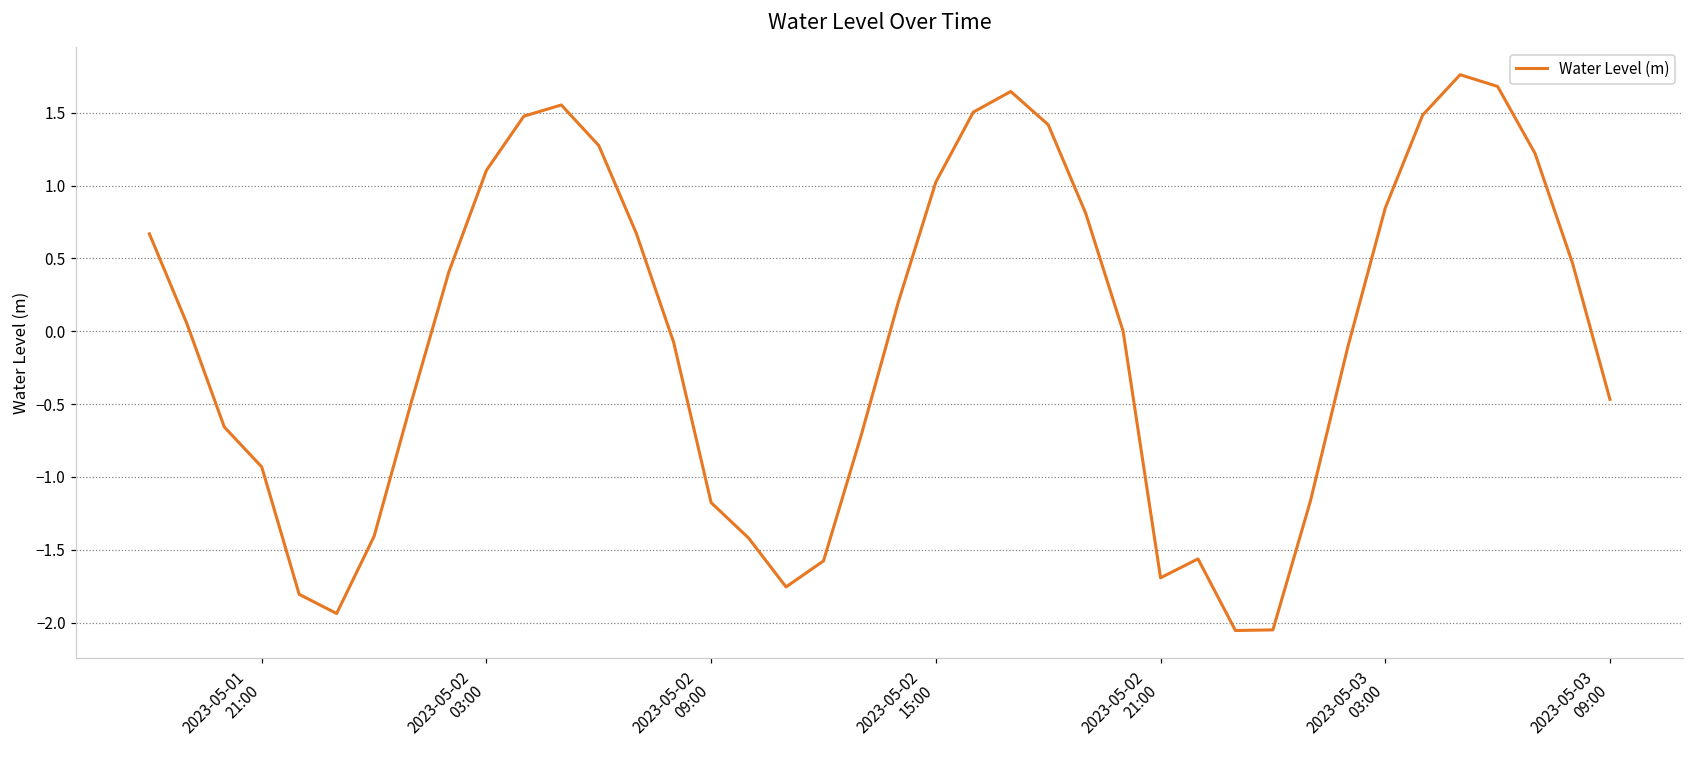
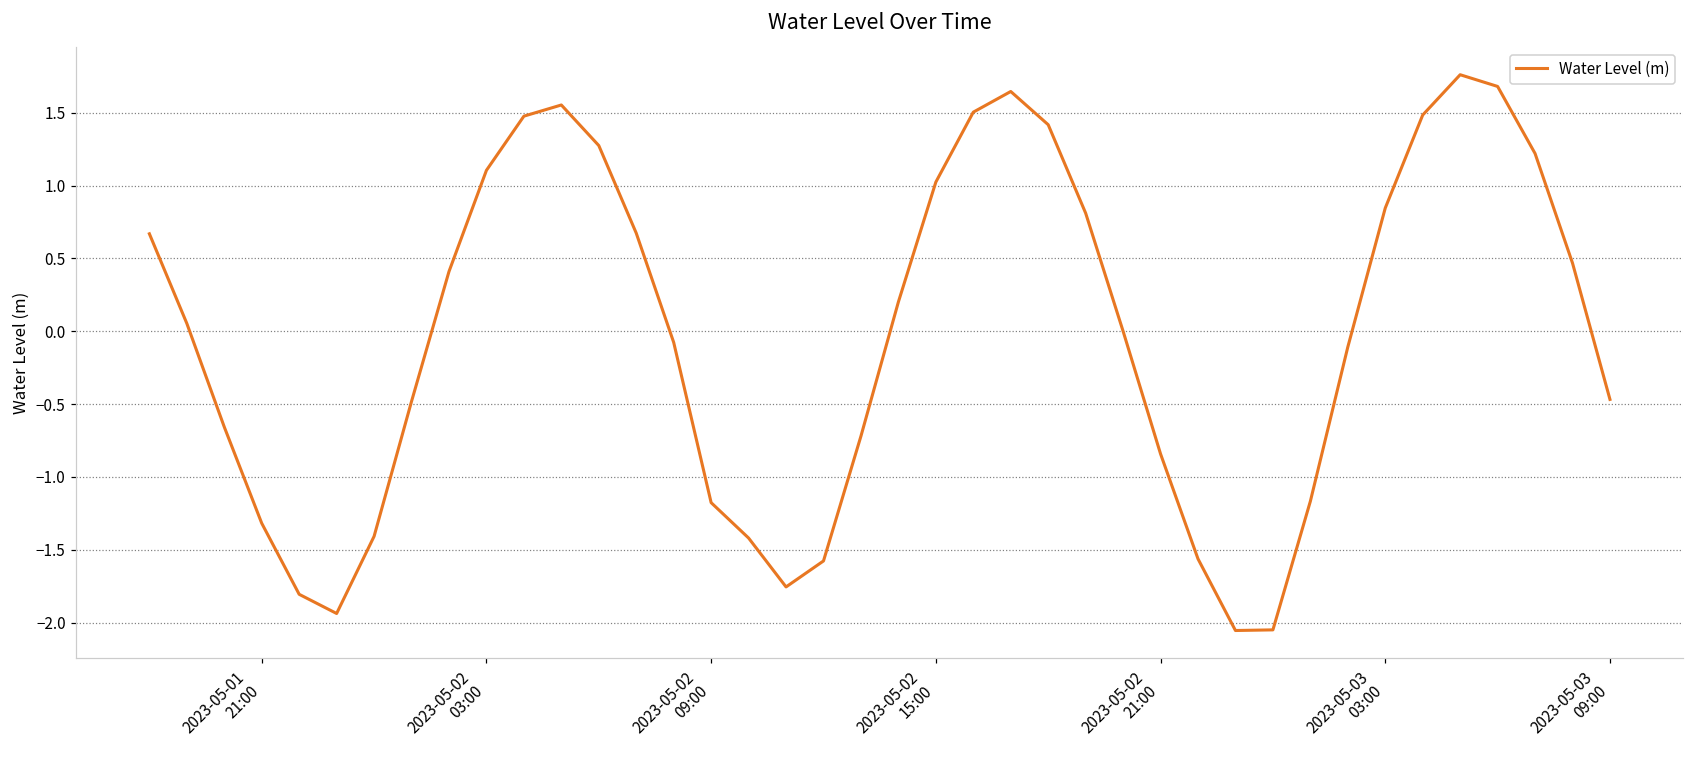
  {
-   "2023-05-01 21:00": -0.93,
+   "2023-05-01 21:00": -1.32,
    "2023-05-02 03:00": 1.11,
    "2023-05-02 09:00": -1.18,
    "2023-05-02 15:00": 1.02,
-   "2023-05-02 21:00": -1.69,
+   "2023-05-02 21:00": -0.84,
    "2023-05-03 03:00": 0.85,
    "2023-05-03 09:00": -0.47
  }
